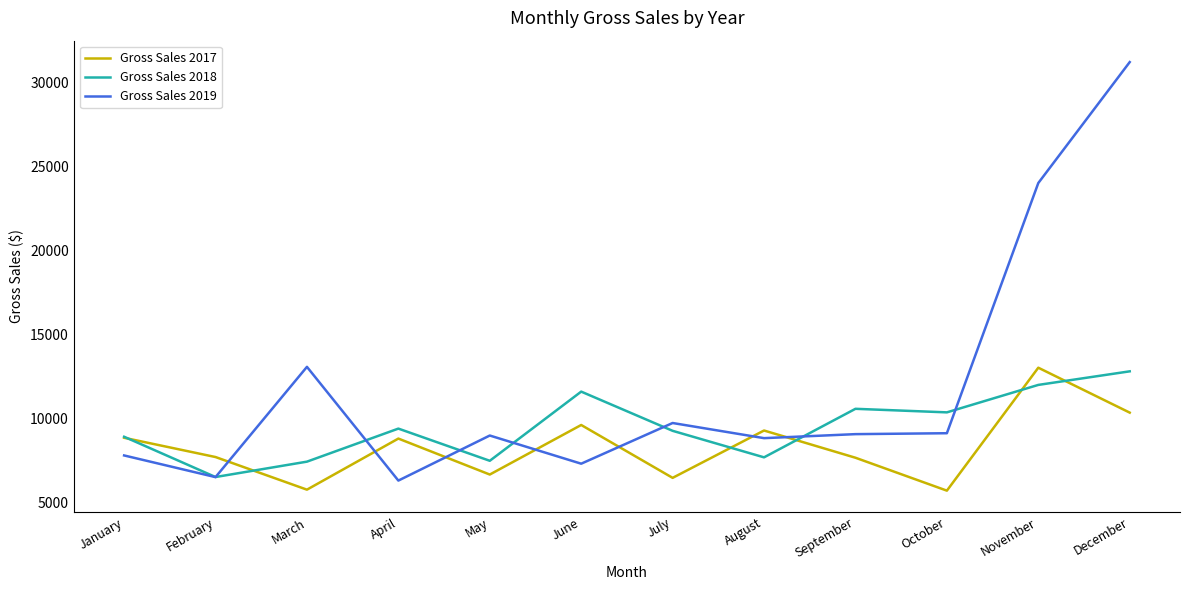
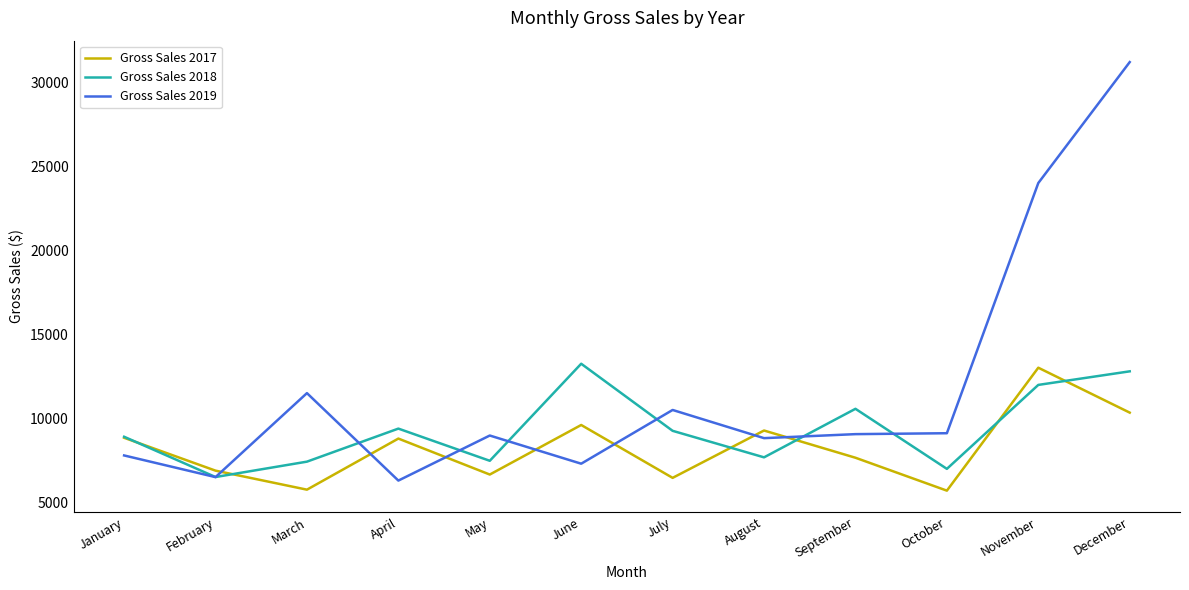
  {
    "Gross Sales 2017": {
-     "February": 7700,
+     "February": 6900,
      "March": 5800,
      "April": 8800,
      "May": 6700,
      "June": 9600,
      "July": 6500,
      "August": 9300,
      "September": 7700,
      "October": 5700,
      "November": 13000,
      "December": 10400
    },
    "Gross Sales 2018": {
      "March": 7400,
      "April": 9400,
      "May": 7500,
-     "June": 11600,
+     "June": 13300,
      "July": 9300,
      "August": 7700,
      "September": 10600,
-     "October": 10400,
+     "October": 7000,
      "November": 12000,
      "December": 12800
    },
    "Gross Sales 2019": {
      "January": 7800,
-     "March": 13100,
+     "March": 11500,
      "April": 6300,
      "May": 9000,
      "June": 7300,
-     "July": 9700,
+     "July": 10500,
      "August": 8800,
      "September": 9100,
      "October": 9100,
      "November": 24000,
      "December": 31200
    }
  }
